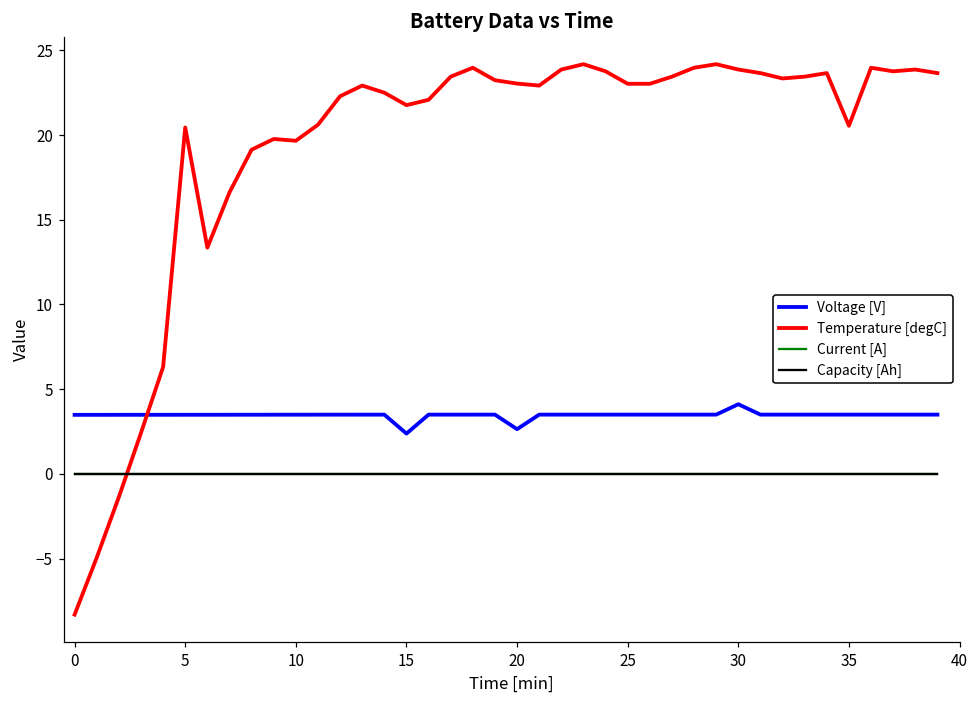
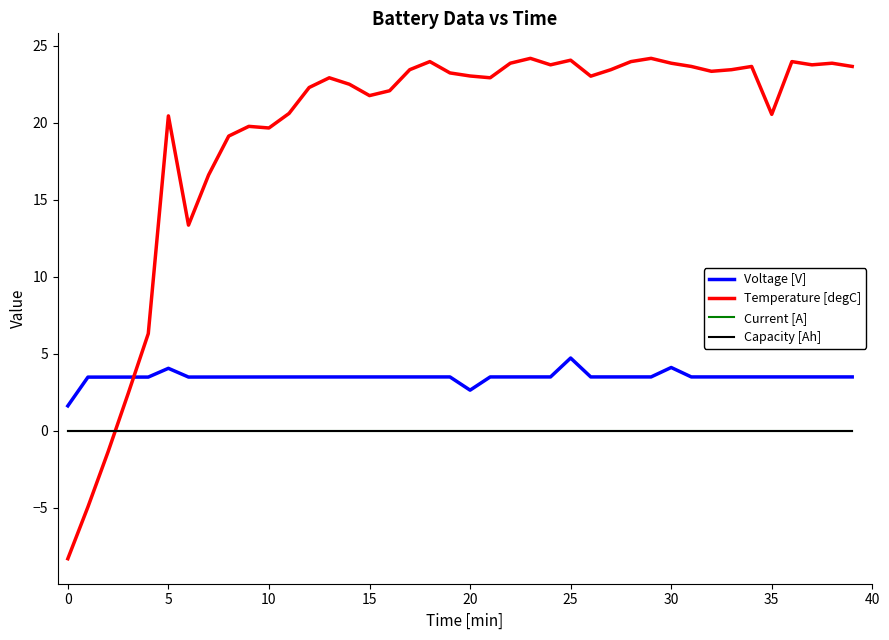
  {
    "Voltage [V]": {
-     "0": 3.5,
-     "5": 3.5,
+     "0": 1.6,
+     "5": 4.1,
      "10": 3.5,
-     "15": 2.4,
+     "15": 3.5,
      "20": 2.6,
-     "25": 3.5,
+     "25": 4.7,
      "30": 4.1,
      "35": 3.5
    },
    "Temperature [degC]": {
      "0": -8.3,
      "5": 20.5,
      "10": 19.7,
      "15": 21.8,
      "20": 23.0,
-     "25": 23.0,
+     "25": 24.1,
      "30": 23.9,
      "35": 20.6
    },
    "Capacity [Ah]": {
      "0": 0.0,
      "5": 0.0,
      "10": 0.0,
      "15": 0.0,
      "20": 0.0,
      "25": 0.0,
      "30": 0.0,
      "35": 0.0
    }
  }
